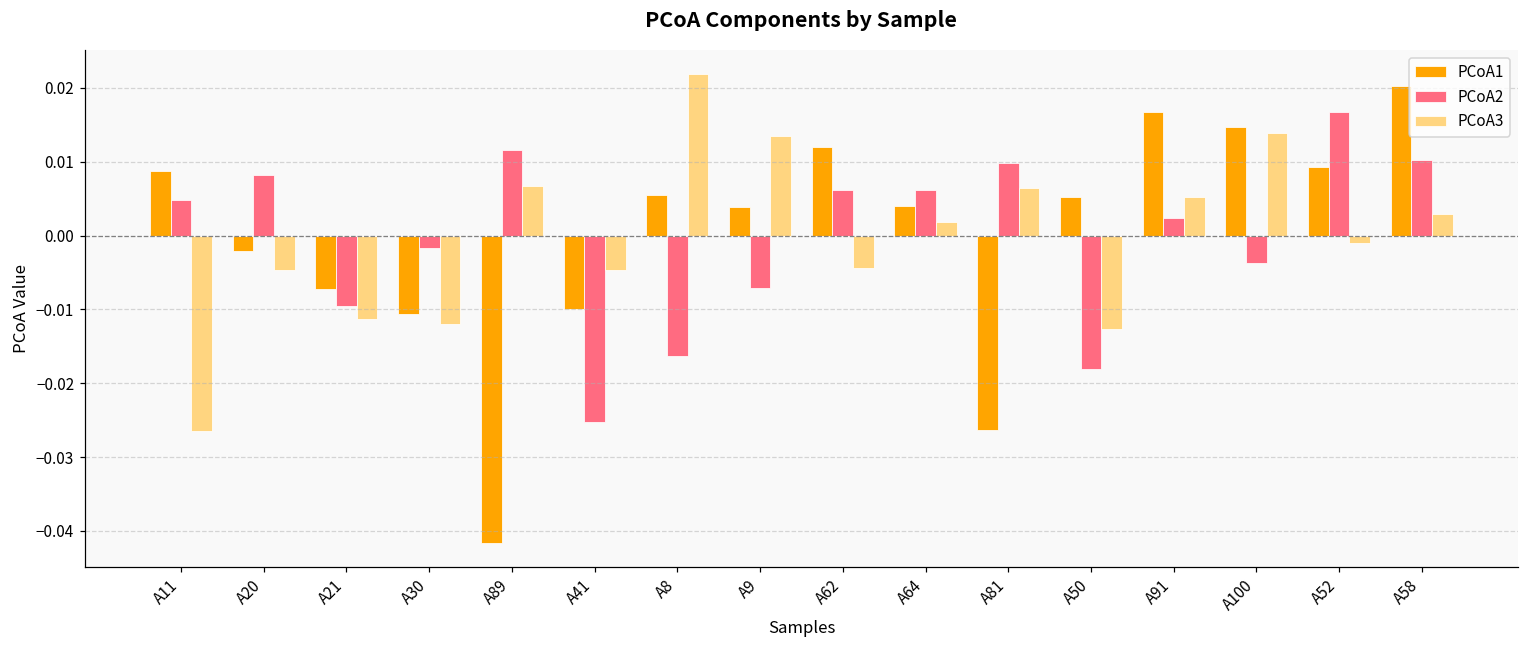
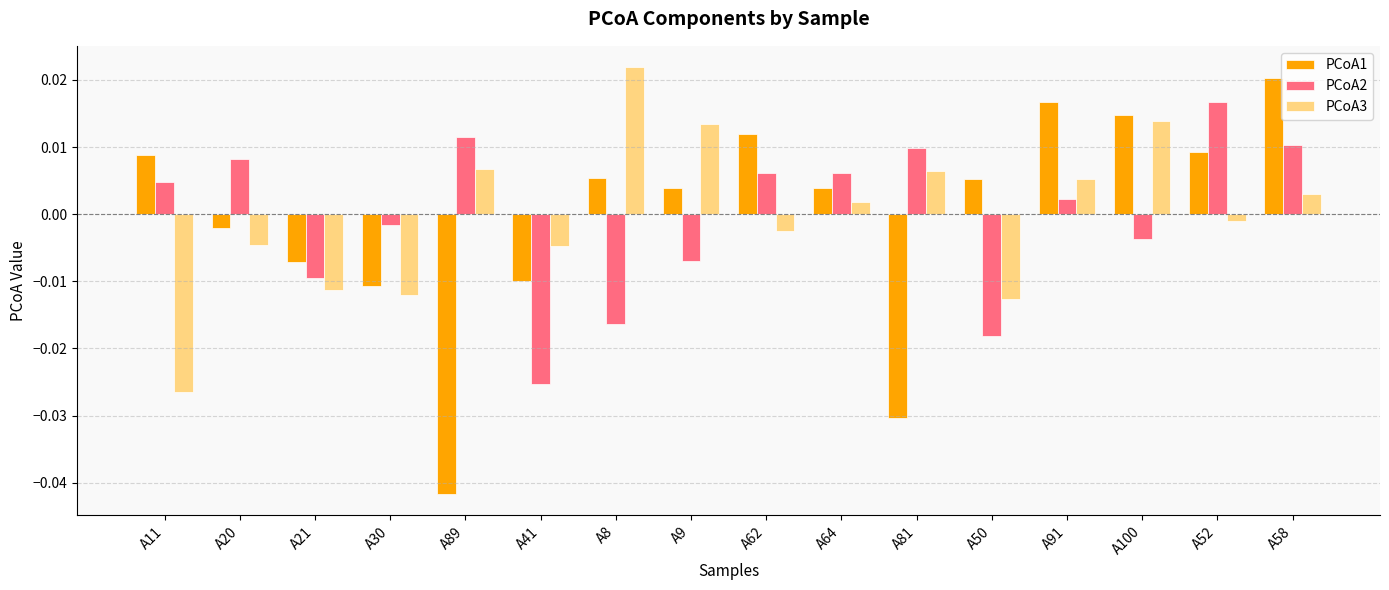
  {
    "PCoA1": {
      "A11": 0.009,
      "A20": -0.002,
      "A21": -0.007,
      "A30": -0.011,
      "A89": -0.042,
      "A41": -0.010,
      "A8": 0.005,
      "A9": 0.004,
      "A62": 0.012,
      "A64": 0.004,
-     "A81": -0.026,
+     "A81": -0.030,
      "A50": 0.005,
      "A91": 0.017,
      "A100": 0.015,
      "A52": 0.009,
      "A58": 0.020
    },
    "PCoA2": {
      "A11": 0.005,
      "A20": 0.008,
      "A21": -0.010,
      "A30": -0.002,
      "A89": 0.012,
      "A41": -0.025,
      "A8": -0.016,
      "A9": -0.007,
      "A62": 0.006,
      "A64": 0.006,
      "A81": 0.010,
      "A50": -0.018,
      "A91": 0.002,
      "A100": -0.004,
      "A52": 0.017,
      "A58": 0.010
    },
    "PCoA3": {
      "A11": -0.027,
      "A20": -0.005,
      "A21": -0.011,
      "A30": -0.012,
      "A89": 0.007,
      "A41": -0.005,
      "A8": 0.022,
      "A9": 0.013,
-     "A62": -0.004,
+     "A62": -0.002,
      "A64": 0.002,
      "A81": 0.006,
      "A50": -0.013,
      "A91": 0.005,
      "A100": 0.014,
      "A52": -0.001,
      "A58": 0.003
    }
  }
